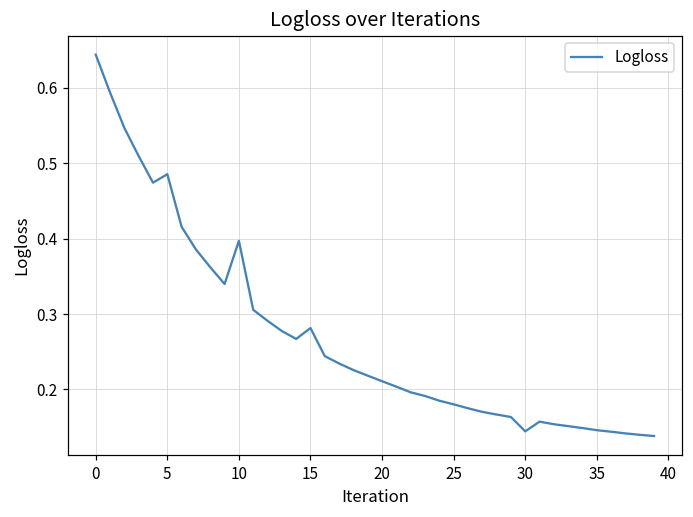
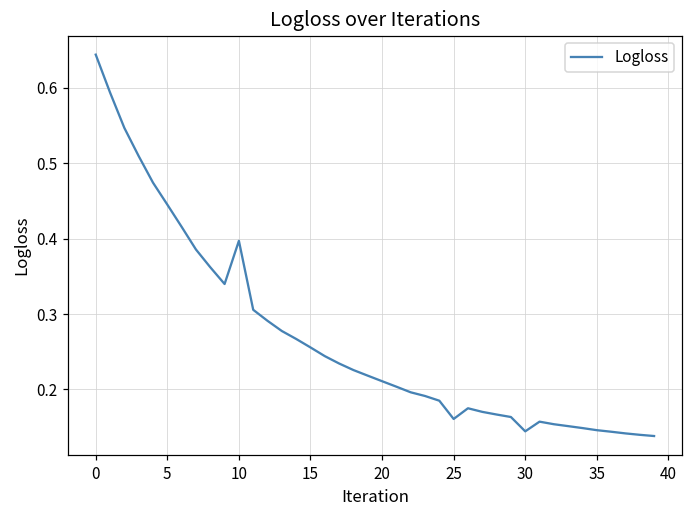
  {
    "0": 0.64,
-   "5": 0.49,
+   "5": 0.45,
    "10": 0.40,
-   "15": 0.28,
+   "15": 0.26,
    "20": 0.21,
-   "25": 0.18,
+   "25": 0.16,
    "30": 0.14,
    "35": 0.15
  }
